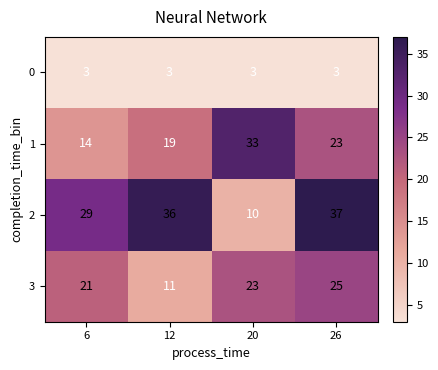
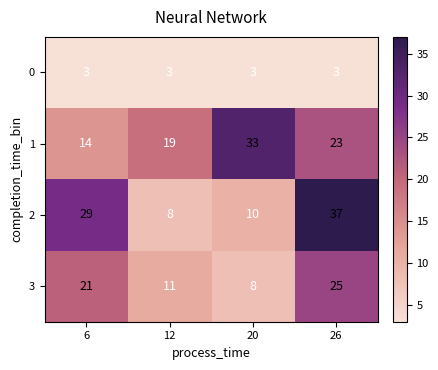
  {
    "1": {
      "6": 14,
      "12": 19,
      "20": 33,
      "26": 23
    },
    "2": {
      "6": 29,
-     "12": 36,
+     "12": 8,
      "20": 10,
      "26": 37
    },
    "3": {
      "6": 21,
      "12": 11,
-     "20": 23,
+     "20": 8,
      "26": 25
    }
  }
